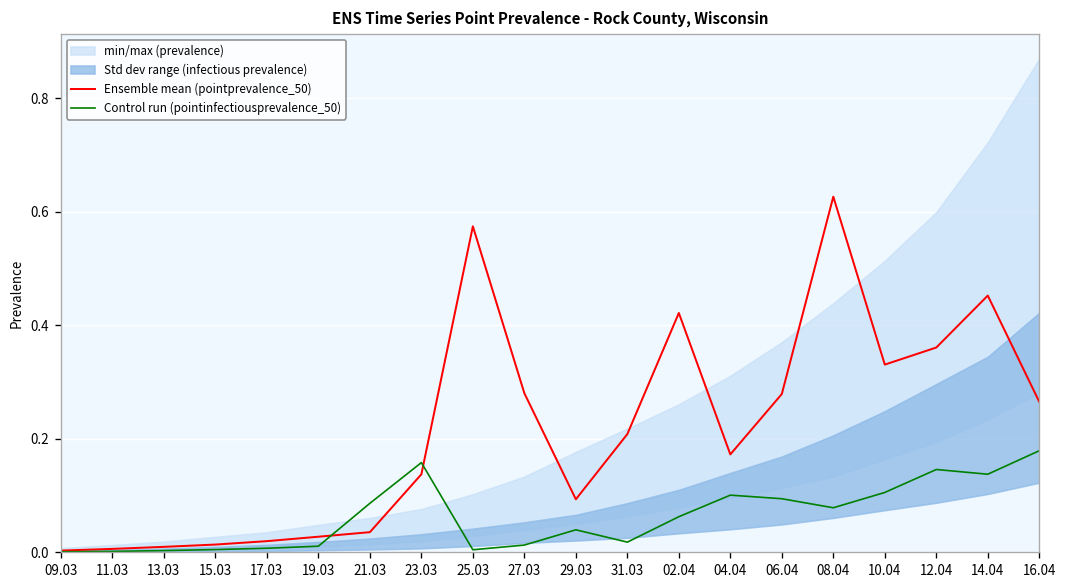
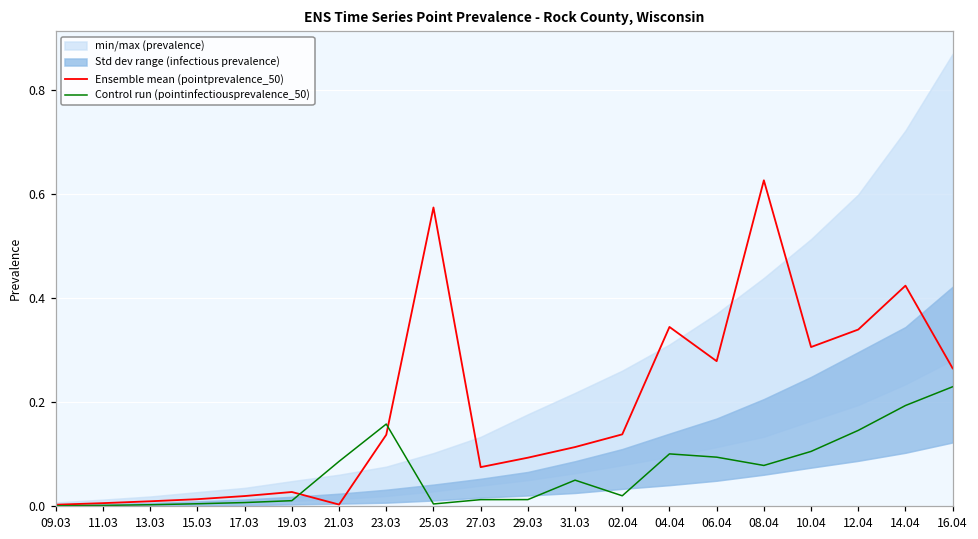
  {
    "Ensemble mean (pointprevalence_50)": {
      "17.03": 0.02,
      "19.03": 0.03,
-     "21.03": 0.04,
+     "21.03": 0.00,
      "23.03": 0.14,
      "25.03": 0.57,
-     "27.03": 0.28,
+     "27.03": 0.08,
      "29.03": 0.09,
-     "31.03": 0.21,
-     "02.04": 0.42,
-     "04.04": 0.17,
+     "31.03": 0.11,
+     "02.04": 0.14,
+     "04.04": 0.34,
      "06.04": 0.28,
      "08.04": 0.63,
-     "10.04": 0.33,
-     "12.04": 0.36,
-     "14.04": 0.45,
+     "10.04": 0.31,
+     "12.04": 0.34,
+     "14.04": 0.42,
      "16.04": 0.27
    },
    "Control run (pointinfectiousprevalence_50)": {
      "17.03": 0.01,
      "19.03": 0.01,
      "21.03": 0.09,
      "23.03": 0.16,
      "25.03": 0.00,
      "27.03": 0.01,
-     "29.03": 0.04,
-     "31.03": 0.02,
-     "02.04": 0.06,
+     "29.03": 0.01,
+     "31.03": 0.05,
+     "02.04": 0.02,
      "04.04": 0.10,
      "06.04": 0.09,
      "08.04": 0.08,
      "10.04": 0.11,
      "12.04": 0.15,
-     "14.04": 0.14,
-     "16.04": 0.18
+     "14.04": 0.19,
+     "16.04": 0.23
    }
  }
